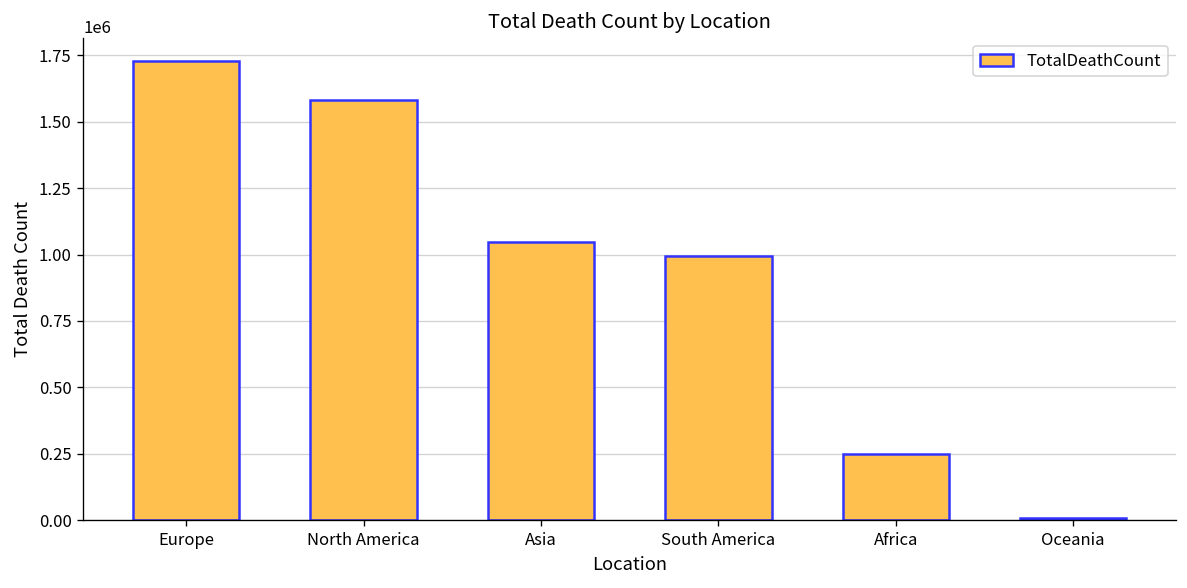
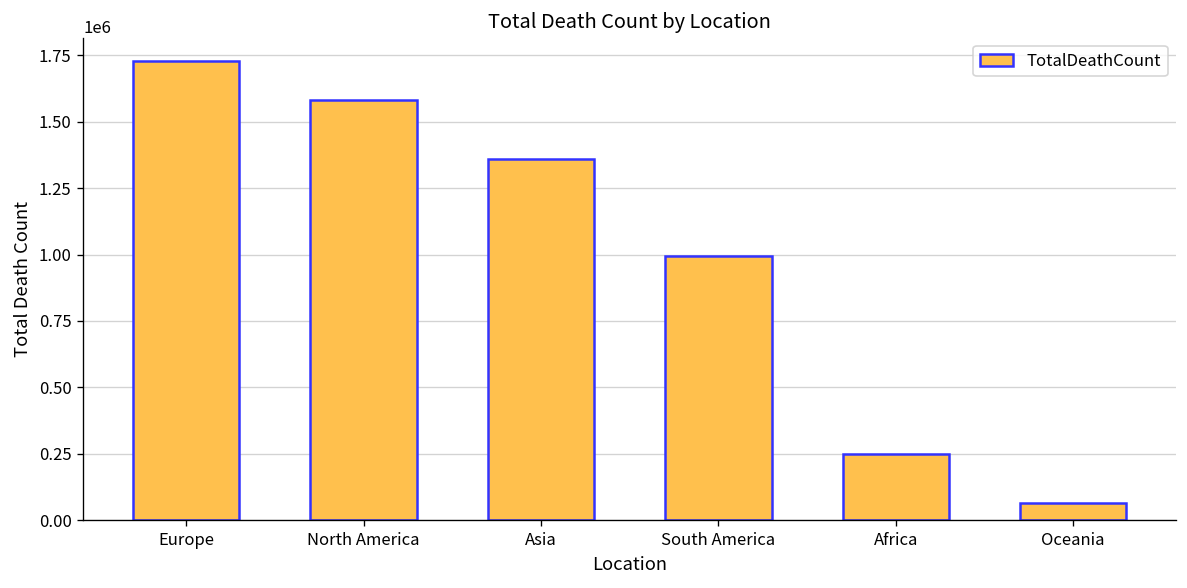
  {
    "Europe": 1730000,
    "North America": 1580000,
-   "Asia": 1050000,
+   "Asia": 1360000,
    "South America": 1000000,
    "Africa": 250000,
-   "Oceania": 10000
+   "Oceania": 70000
  }
